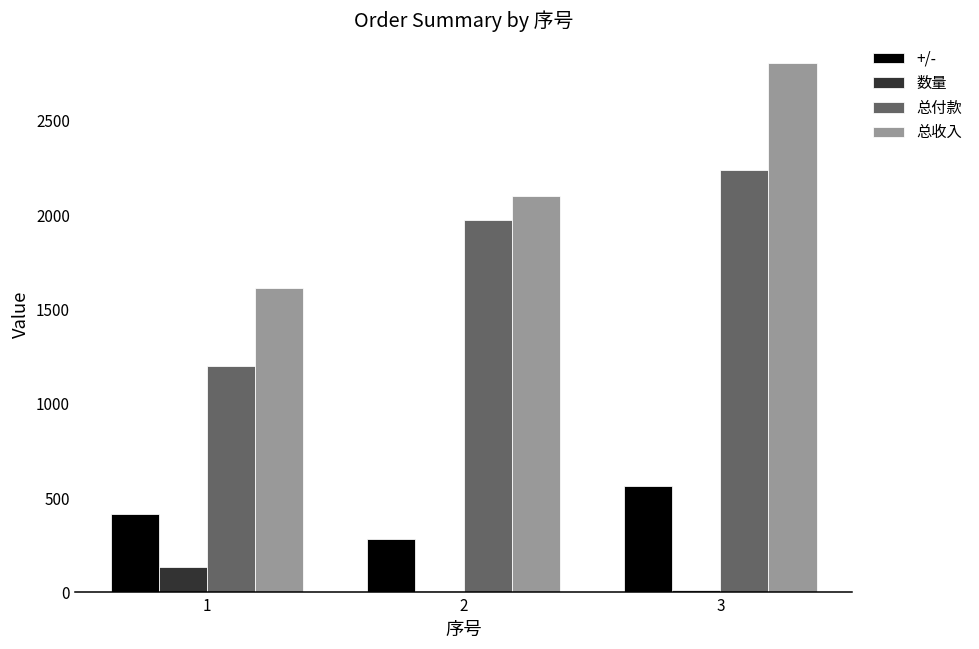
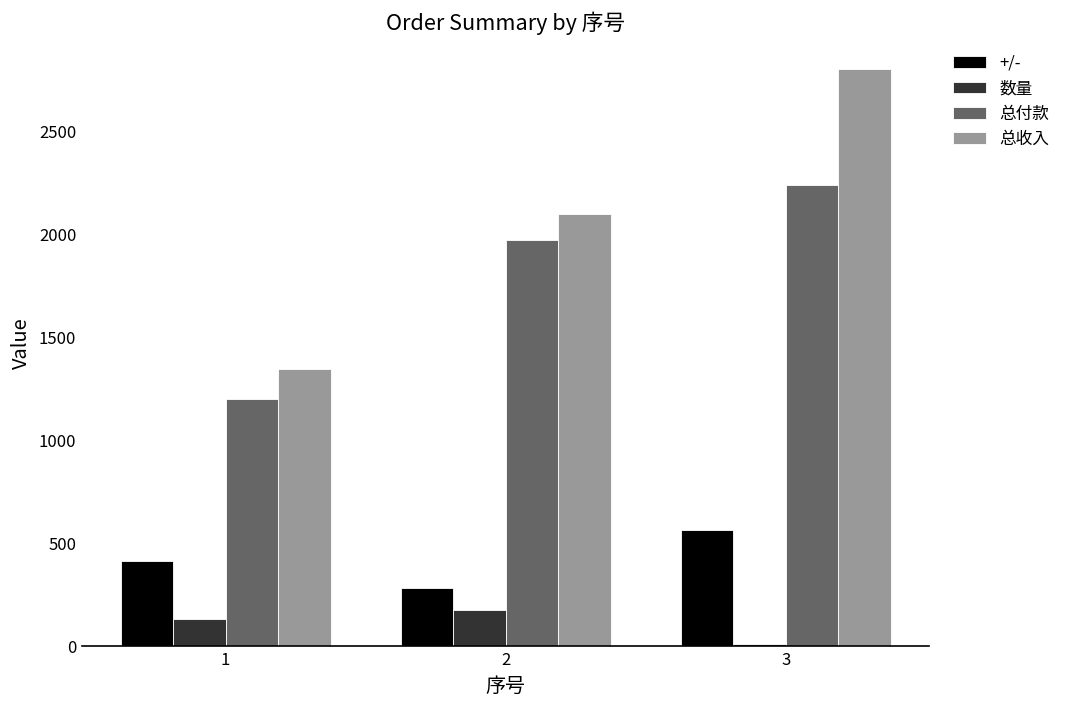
  {
    "+/-": {
      "1": 420,
      "2": 280,
      "3": 570
    },
    "数量": {
      "1": 140,
-     "2": 10
+     "2": 180
    },
    "总付款": {
      "1": 1200,
      "2": 1980,
      "3": 2240
    },
    "总收入": {
-     "1": 1620,
+     "1": 1350,
      "2": 2100,
      "3": 2810
    }
  }
